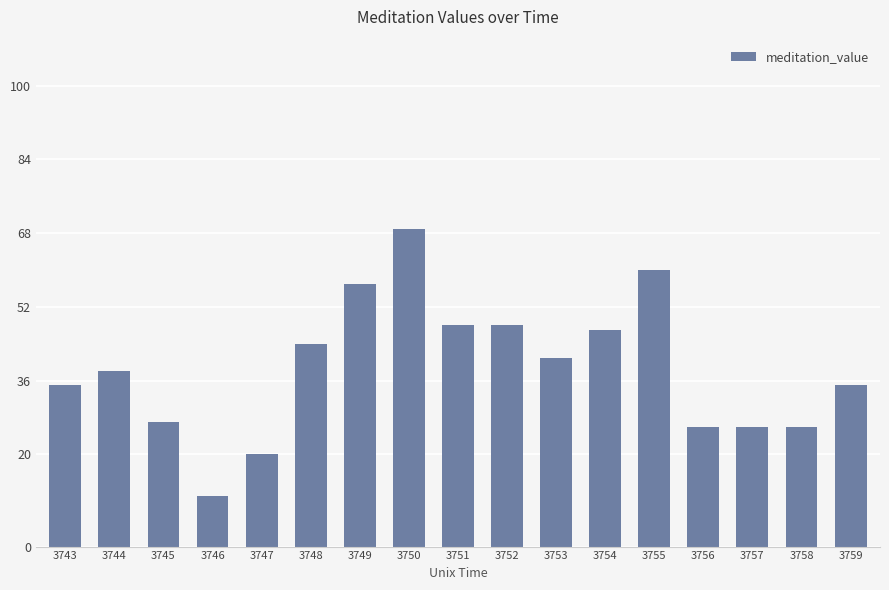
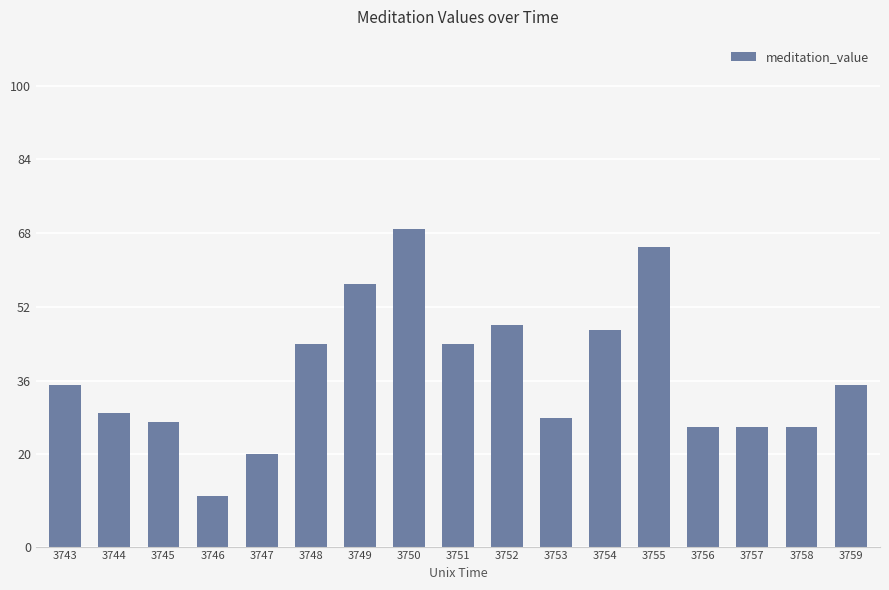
  {
    "3743": 35,
-   "3744": 38,
+   "3744": 29,
    "3745": 27,
    "3746": 11,
    "3747": 20,
    "3748": 44,
    "3749": 57,
    "3750": 69,
-   "3751": 48,
+   "3751": 44,
    "3752": 48,
-   "3753": 41,
+   "3753": 28,
    "3754": 47,
-   "3755": 60,
+   "3755": 65,
    "3756": 26,
    "3757": 26,
    "3758": 26,
    "3759": 35
  }
